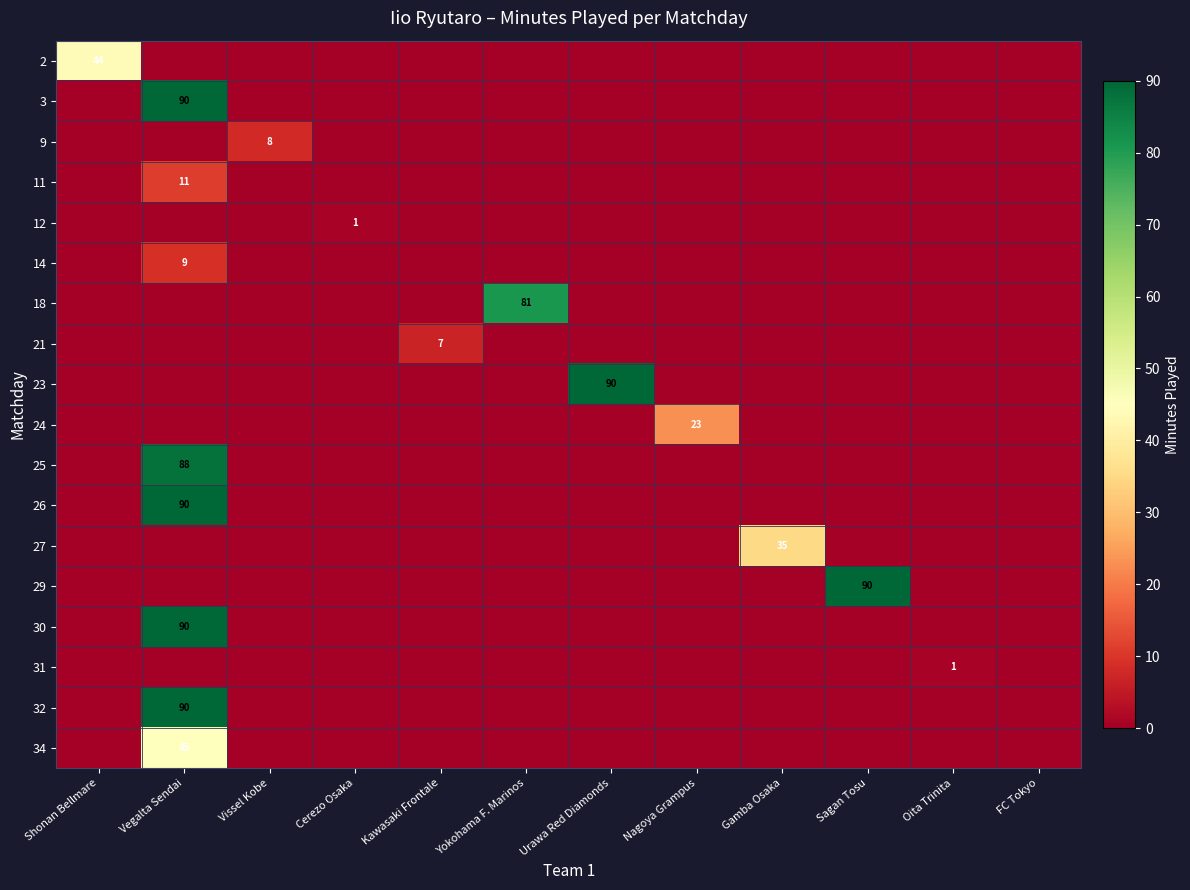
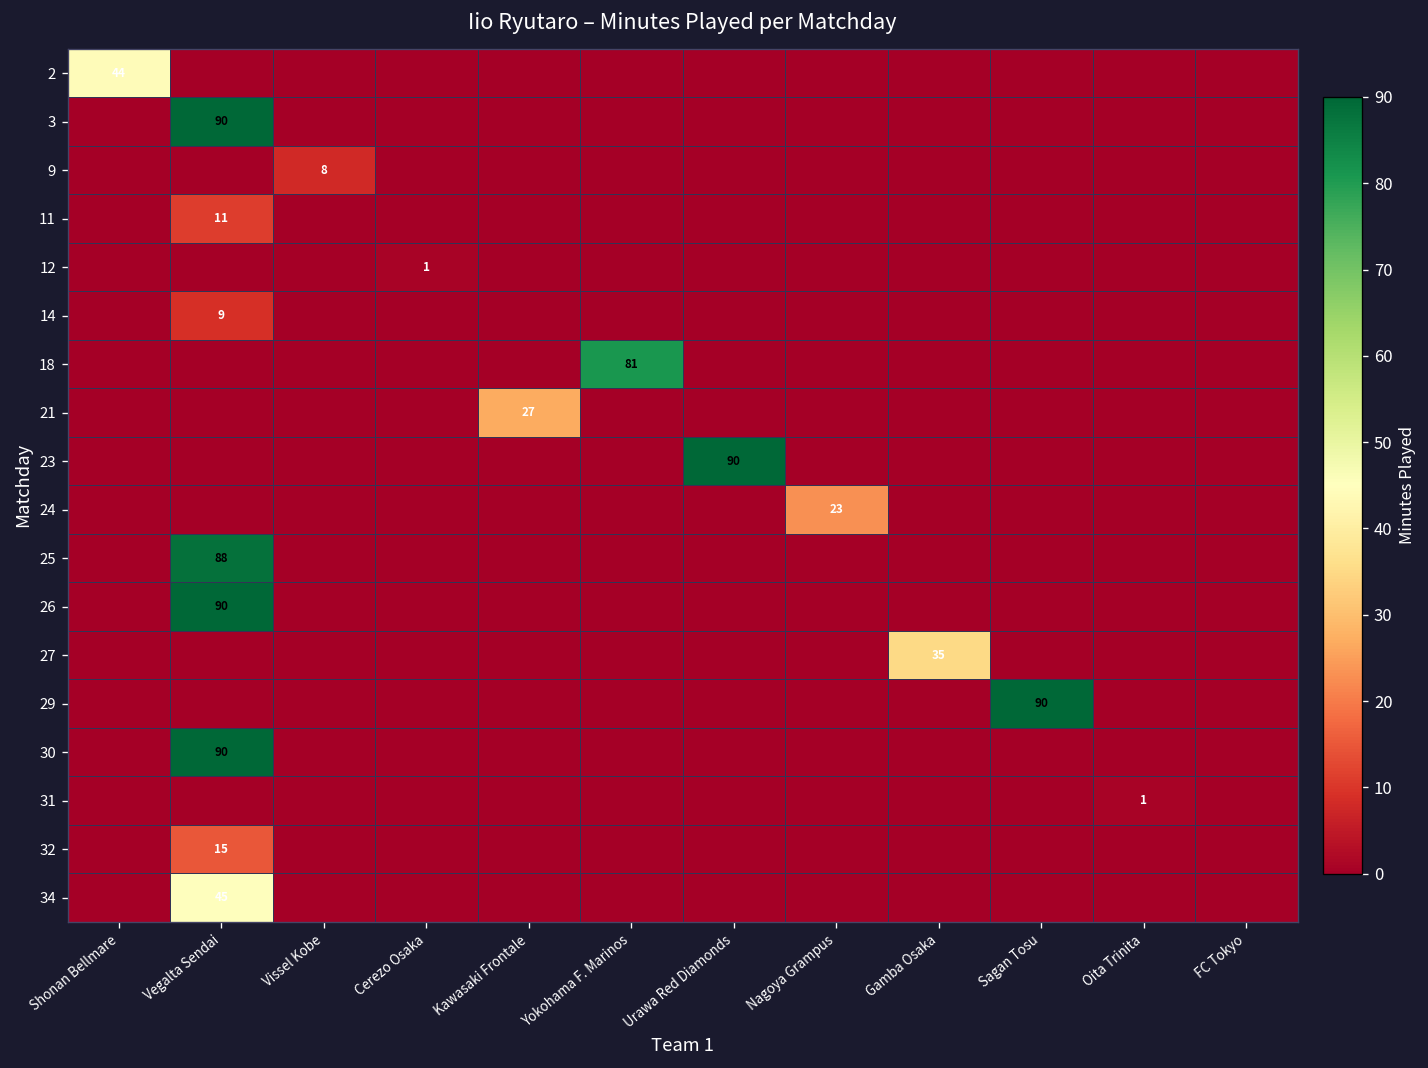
  {
    "2": {
      "Shonan Bellmare": 44
    },
    "3": {
      "Vegalta Sendai": 90
    },
    "9": {
      "Vissel Kobe": 8
    },
    "11": {
      "Vegalta Sendai": 11
    },
    "12": {
      "Cerezo Osaka": 1
    },
    "14": {
      "Vegalta Sendai": 9
    },
    "18": {
      "Yokohama F. Marinos": 81
    },
    "21": {
-     "Kawasaki Frontale": 7
+     "Kawasaki Frontale": 27
    },
    "23": {
      "Urawa Red Diamonds": 90
    },
    "24": {
      "Nagoya Grampus": 23
    },
    "25": {
      "Vegalta Sendai": 88
    },
    "26": {
      "Vegalta Sendai": 90
    },
    "27": {
      "Gamba Osaka": 35
    },
    "29": {
      "Sagan Tosu": 90
    },
    "30": {
      "Vegalta Sendai": 90
    },
    "31": {
      "Oita Trinita": 1
    },
    "32": {
-     "Vegalta Sendai": 90
+     "Vegalta Sendai": 15
    },
    "34": {
      "Vegalta Sendai": 45
    }
  }
